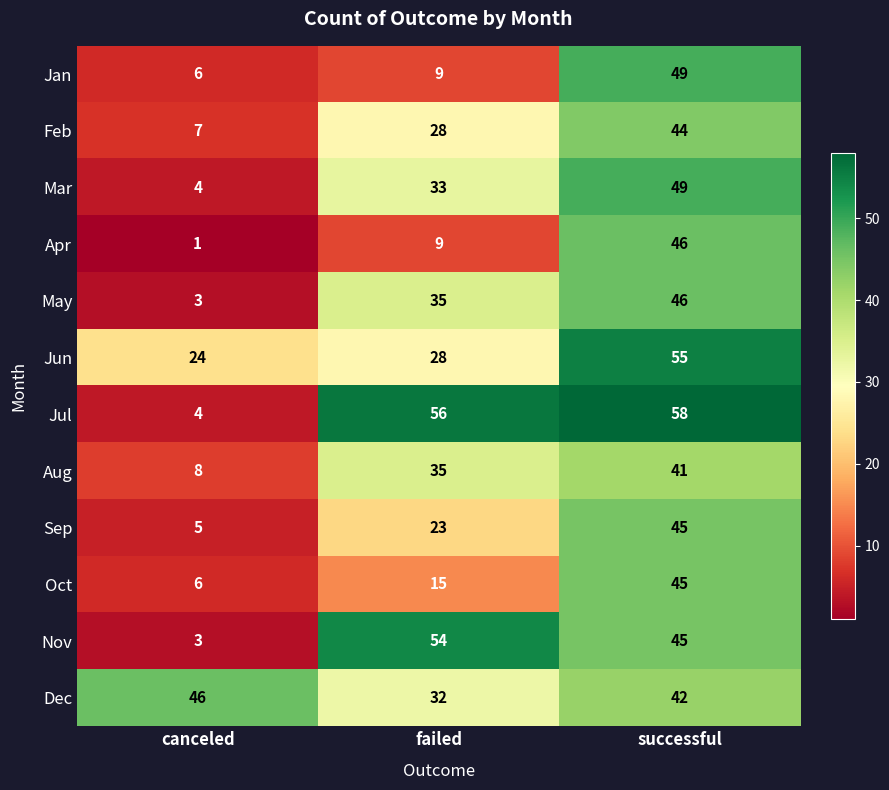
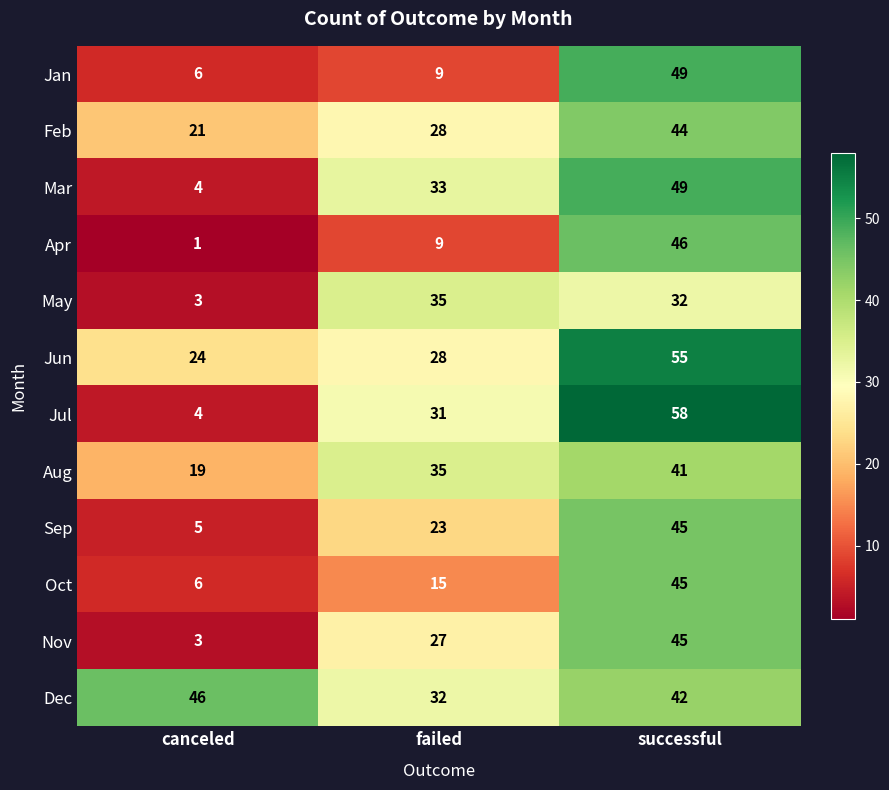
  {
    "Jan": {
      "canceled": 6,
      "failed": 9,
      "successful": 49
    },
    "Feb": {
-     "canceled": 7,
+     "canceled": 21,
      "failed": 28,
      "successful": 44
    },
    "Mar": {
      "canceled": 4,
      "failed": 33,
      "successful": 49
    },
    "Apr": {
      "canceled": 1,
      "failed": 9,
      "successful": 46
    },
    "May": {
      "canceled": 3,
      "failed": 35,
-     "successful": 46
+     "successful": 32
    },
    "Jun": {
      "canceled": 24,
      "failed": 28,
      "successful": 55
    },
    "Jul": {
      "canceled": 4,
-     "failed": 56,
+     "failed": 31,
      "successful": 58
    },
    "Aug": {
-     "canceled": 8,
+     "canceled": 19,
      "failed": 35,
      "successful": 41
    },
    "Sep": {
      "canceled": 5,
      "failed": 23,
      "successful": 45
    },
    "Oct": {
      "canceled": 6,
      "failed": 15,
      "successful": 45
    },
    "Nov": {
      "canceled": 3,
-     "failed": 54,
+     "failed": 27,
      "successful": 45
    },
    "Dec": {
      "canceled": 46,
      "failed": 32,
      "successful": 42
    }
  }
